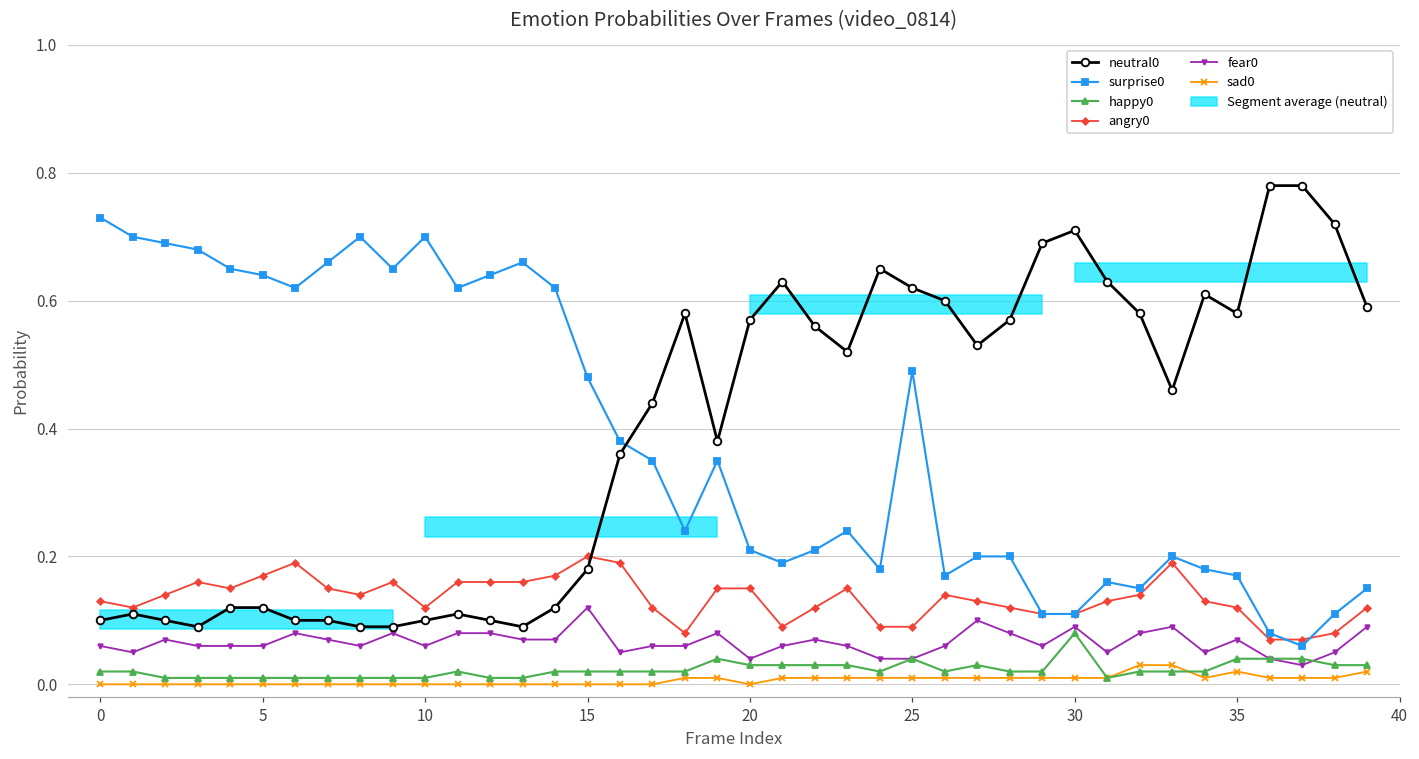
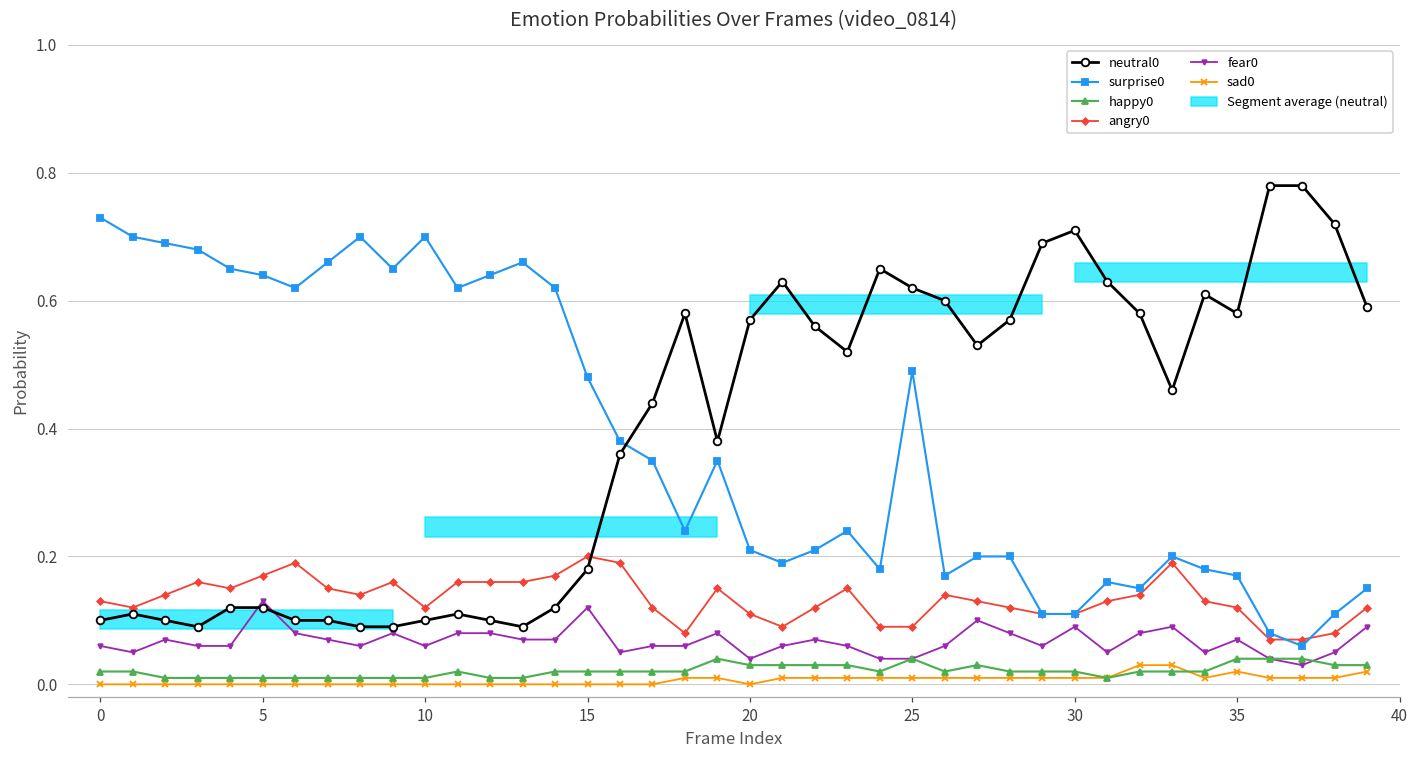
  {
    "neutral0": {
      "0": 0.10,
      "5": 0.12,
      "10": 0.10,
      "15": 0.18,
      "20": 0.57,
      "25": 0.62,
      "30": 0.71,
      "35": 0.58
    },
    "surprise0": {
      "0": 0.73,
      "5": 0.64,
      "10": 0.70,
      "15": 0.48,
      "20": 0.21,
      "25": 0.49,
      "35": 0.17
    },
    "happy0": {
      "0": 0.02,
      "5": 0.01,
      "10": 0.01,
      "15": 0.02,
      "20": 0.03,
-     "30": 0.08,
+     "30": 0.02,
      "35": 0.04
    },
    "angry0": {
      "0": 0.13,
      "5": 0.17,
      "10": 0.12,
      "15": 0.20,
-     "20": 0.15,
+     "20": 0.11,
      "25": 0.09,
      "35": 0.12
    },
    "fear0": {
      "0": 0.06,
-     "5": 0.06,
+     "5": 0.13,
      "10": 0.06,
      "15": 0.12,
      "20": 0.04,
      "30": 0.09,
      "35": 0.07
    },
    "sad0": {
      "0": 0.00,
      "5": 0.00,
      "10": 0.00,
      "15": 0.00,
      "20": 0.00,
      "25": 0.01,
      "30": 0.01,
      "35": 0.02
    }
  }
